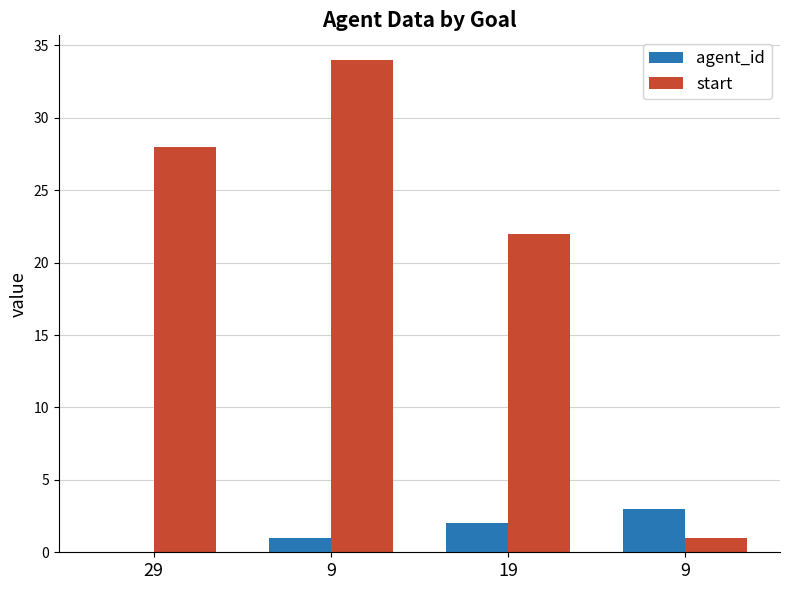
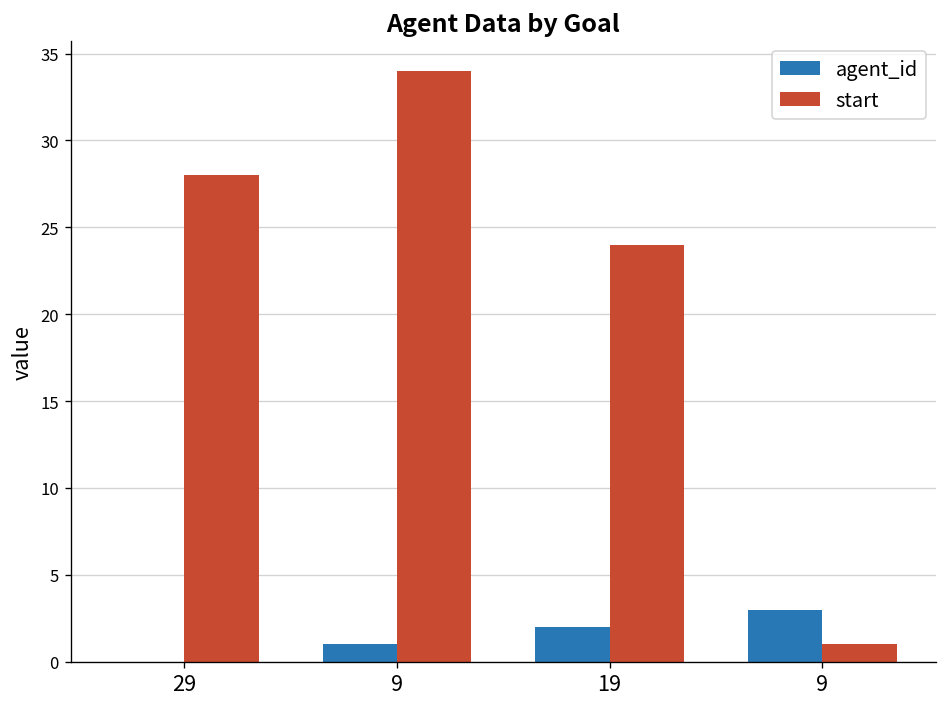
  {
    "agent_id": {
      "29": 0,
      "19": 2
    },
    "start": {
      "29": 28,
-     "19": 22
+     "19": 24
    }
  }
